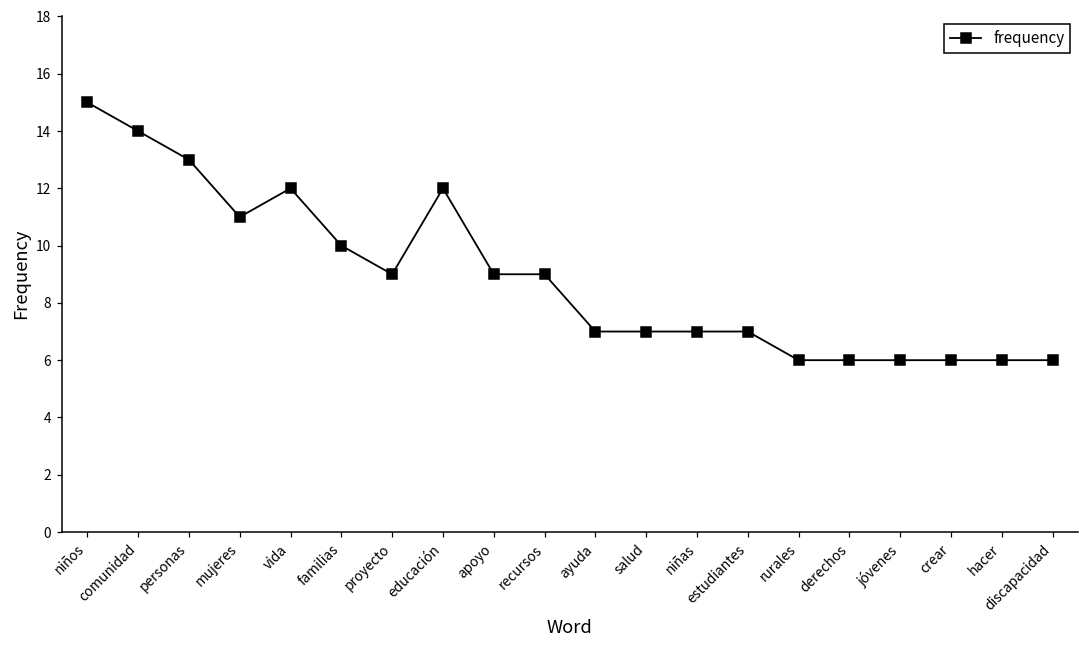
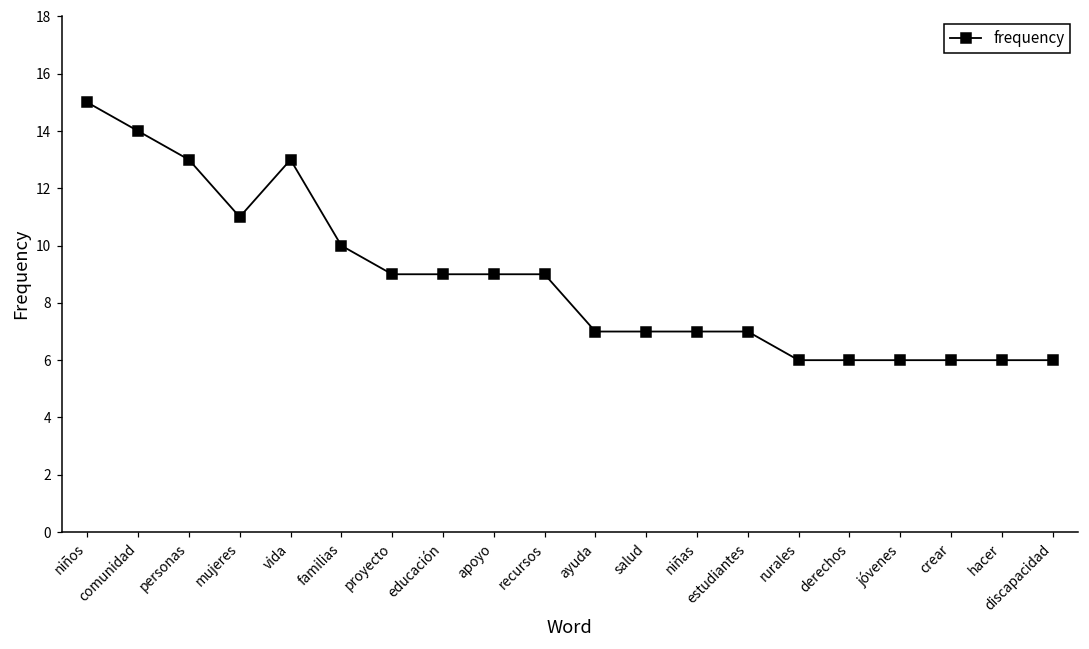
  {
    "niños": 15,
    "comunidad": 14,
    "personas": 13,
    "mujeres": 11,
-   "vida": 12,
+   "vida": 13,
    "familias": 10,
    "proyecto": 9,
-   "educación": 12,
+   "educación": 9,
    "apoyo": 9,
    "recursos": 9,
    "ayuda": 7,
    "salud": 7,
    "niñas": 7,
    "estudiantes": 7,
    "rurales": 6,
    "derechos": 6,
    "jóvenes": 6,
    "crear": 6,
    "hacer": 6,
    "discapacidad": 6
  }
